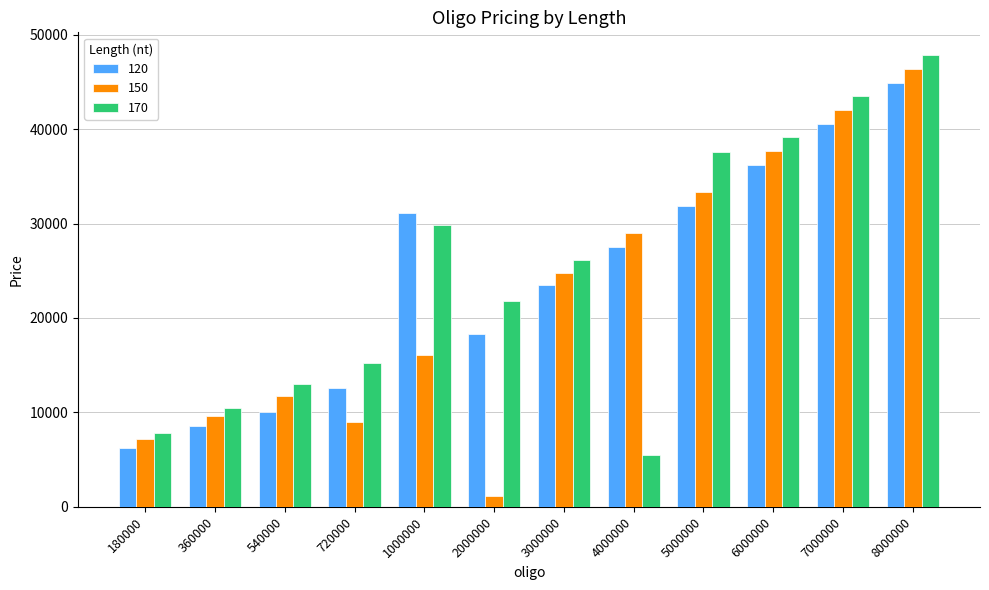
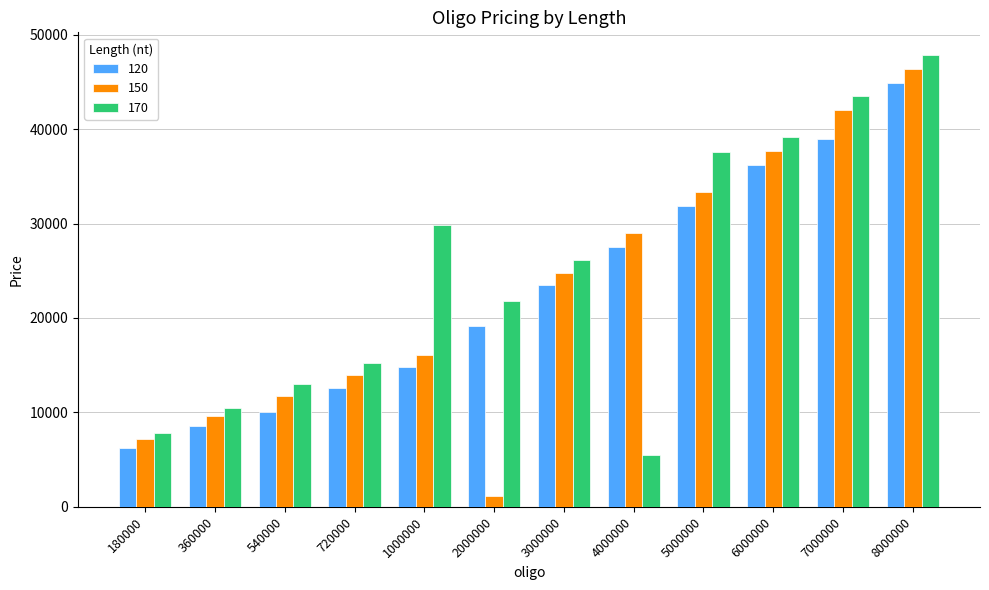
  {
    "120": {
      "180000": 6000,
      "360000": 9000,
      "540000": 10000,
      "720000": 13000,
-     "1000000": 31000,
-     "2000000": 18000,
+     "1000000": 15000,
+     "2000000": 19000,
      "3000000": 23000,
      "4000000": 27000,
      "5000000": 32000,
      "6000000": 36000,
-     "7000000": 41000,
+     "7000000": 39000,
      "8000000": 45000
    },
    "150": {
      "180000": 7000,
      "360000": 10000,
      "540000": 12000,
-     "720000": 9000,
+     "720000": 14000,
      "1000000": 16000,
      "2000000": 1000,
      "3000000": 25000,
      "4000000": 29000,
      "5000000": 33000,
      "6000000": 38000,
      "7000000": 42000,
      "8000000": 46000
    },
    "170": {
      "180000": 8000,
      "360000": 10000,
      "540000": 13000,
      "720000": 15000,
      "1000000": 30000,
      "2000000": 22000,
      "3000000": 26000,
      "4000000": 5000,
      "5000000": 38000,
      "6000000": 39000,
      "7000000": 44000,
      "8000000": 48000
    }
  }
